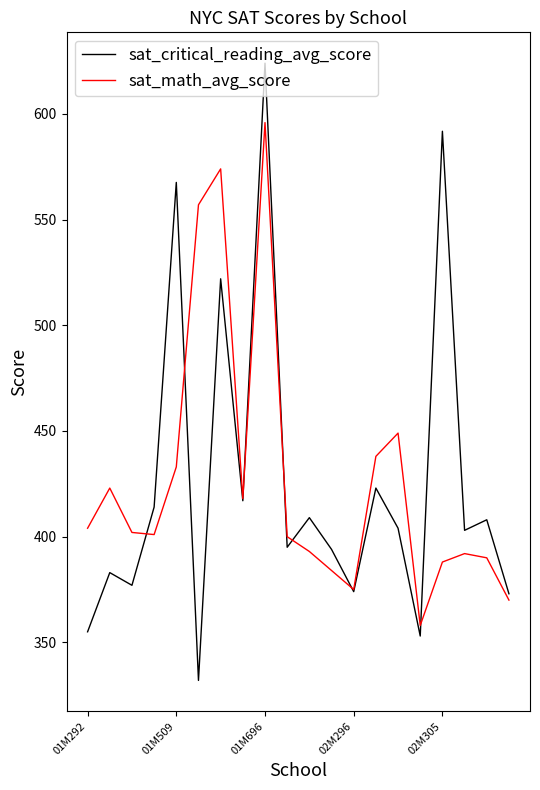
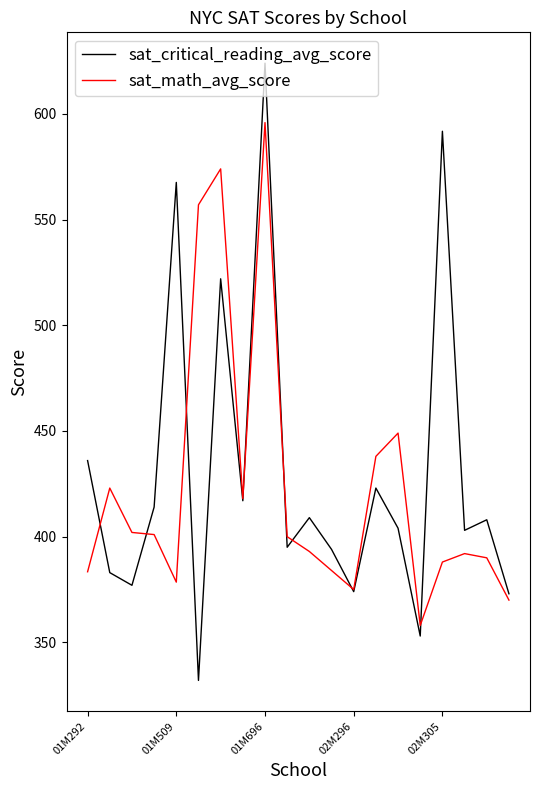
  {
    "sat_critical_reading_avg_score": {
-     "01M292": 355,
+     "01M292": 436,
      "01M509": 568,
      "02M305": 592
    },
    "sat_math_avg_score": {
-     "01M292": 404,
-     "01M509": 433,
+     "01M292": 383,
+     "01M509": 379,
      "01M696": 596,
      "02M305": 388
    }
  }
